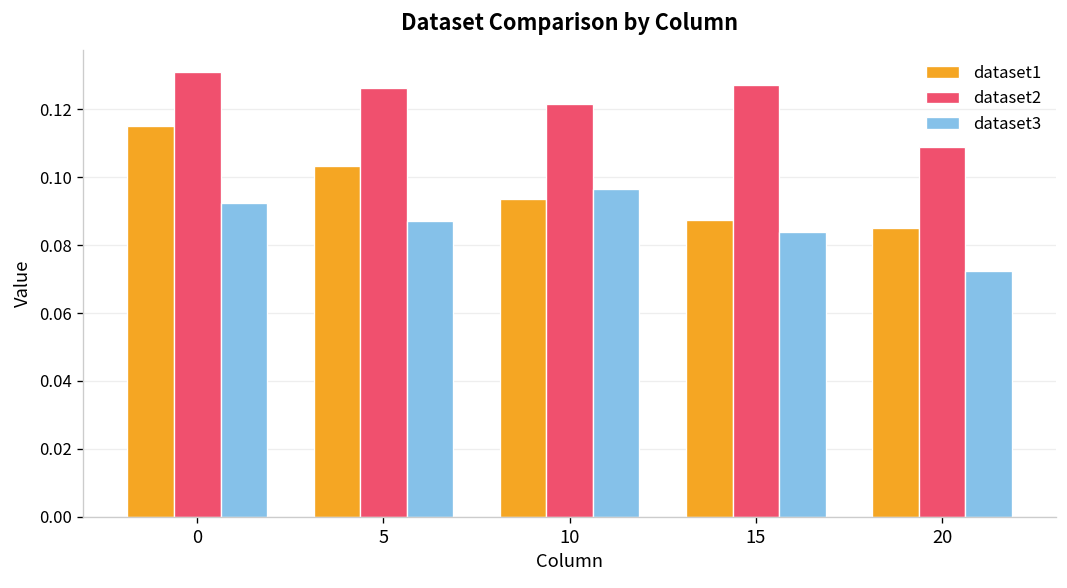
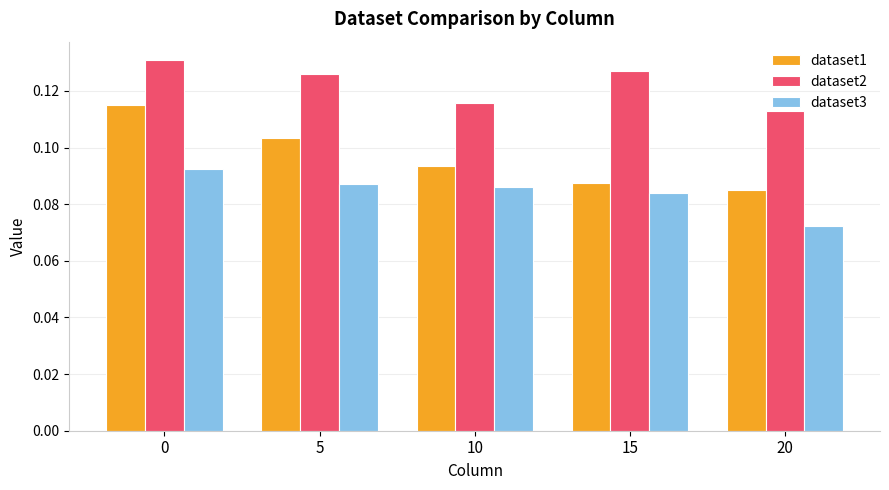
  {
    "dataset1": {
      "0": 0.115,
      "5": 0.103,
      "10": 0.094,
      "15": 0.087,
      "20": 0.085
    },
    "dataset2": {
      "0": 0.131,
      "5": 0.126,
-     "10": 0.122,
+     "10": 0.116,
      "15": 0.127,
-     "20": 0.109
+     "20": 0.113
    },
    "dataset3": {
      "0": 0.092,
      "5": 0.087,
-     "10": 0.096,
+     "10": 0.086,
      "15": 0.084,
      "20": 0.072
    }
  }
